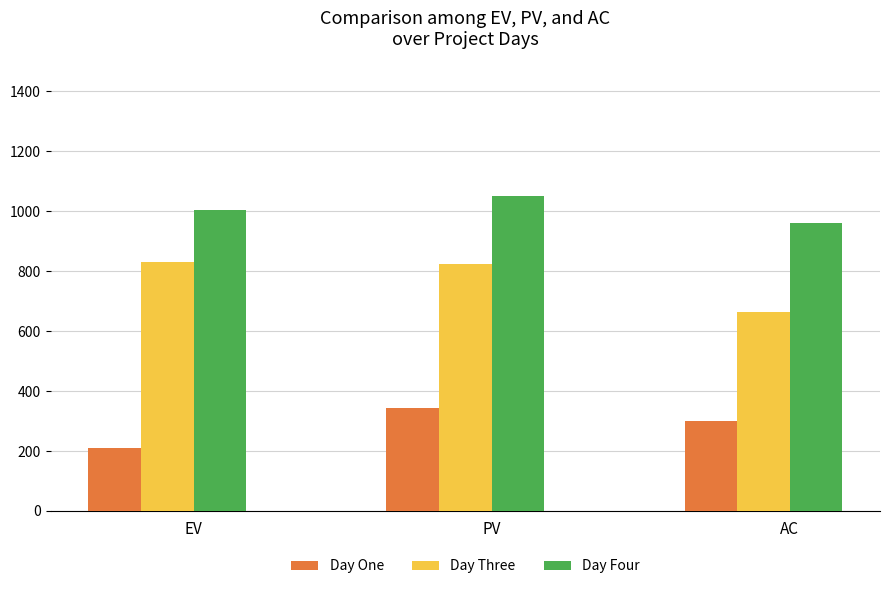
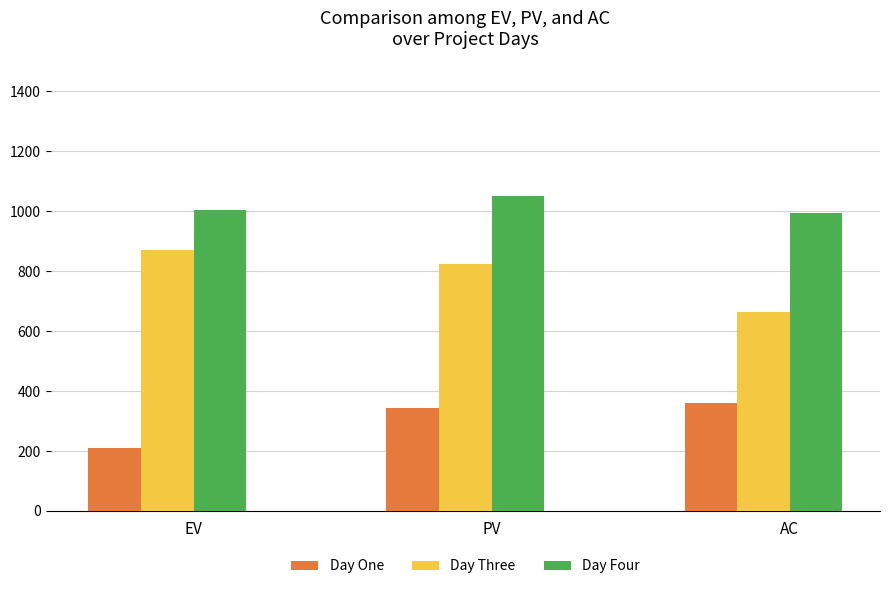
  {
    "Day One": {
      "EV": 210,
      "PV": 340,
-     "AC": 300
+     "AC": 360
    },
    "Day Three": {
-     "EV": 830,
+     "EV": 870,
      "PV": 830,
      "AC": 660
    },
    "Day Four": {
      "EV": 1010,
      "PV": 1050,
-     "AC": 960
+     "AC": 990
    }
  }
